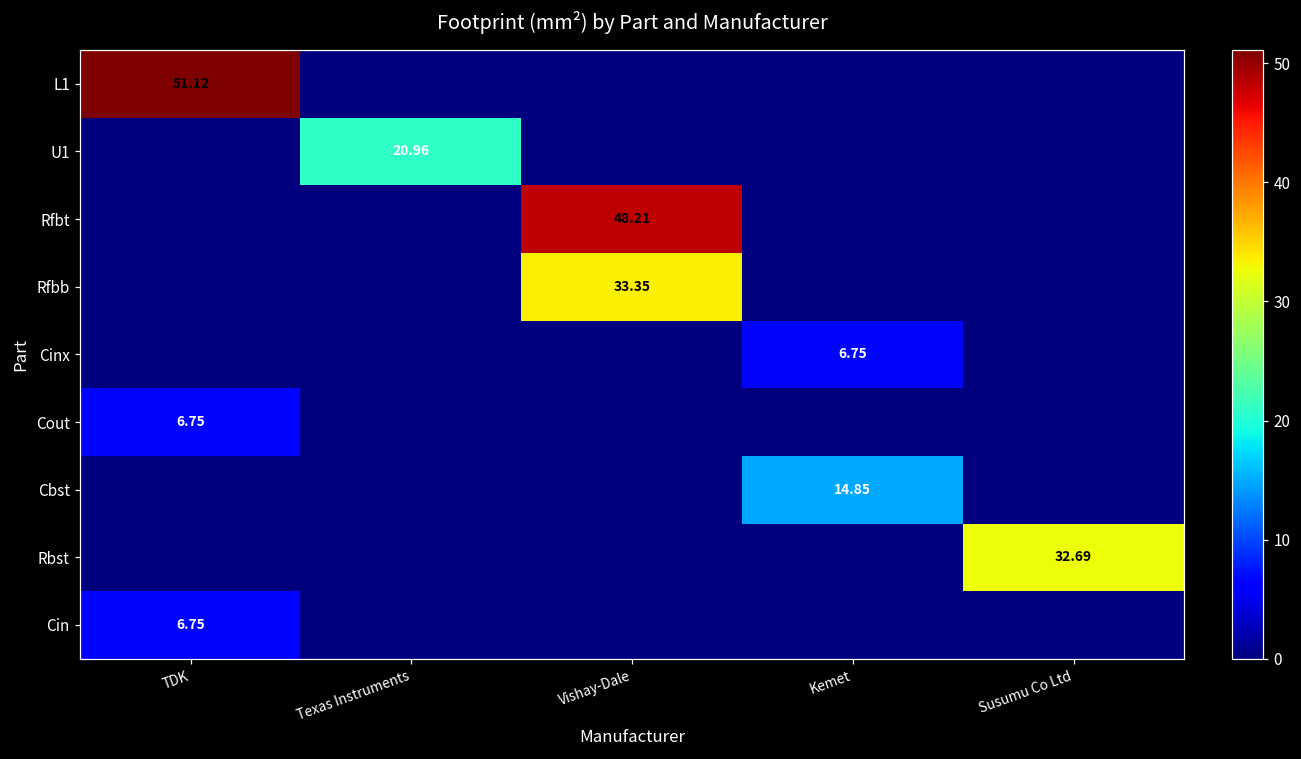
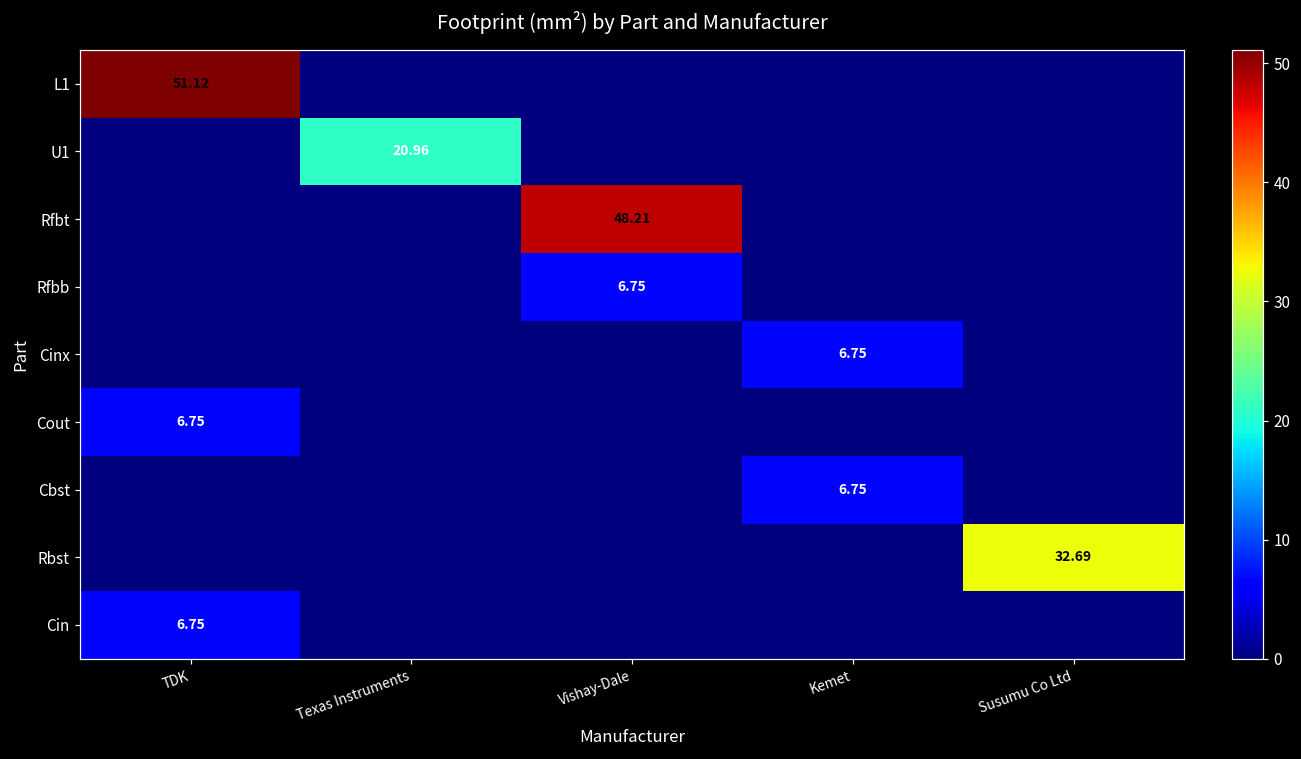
  {
    "L1": {
      "TDK": 51.12
    },
    "U1": {
      "Texas Instruments": 20.96
    },
    "Rfbt": {
      "Vishay-Dale": 48.21
    },
    "Rfbb": {
-     "Vishay-Dale": 33.35
+     "Vishay-Dale": 6.75
    },
    "Cinx": {
      "Kemet": 6.75
    },
    "Cout": {
      "TDK": 6.75
    },
    "Cbst": {
-     "Kemet": 14.85
+     "Kemet": 6.75
    },
    "Rbst": {
      "Susumu Co Ltd": 32.69
    },
    "Cin": {
      "TDK": 6.75
    }
  }
